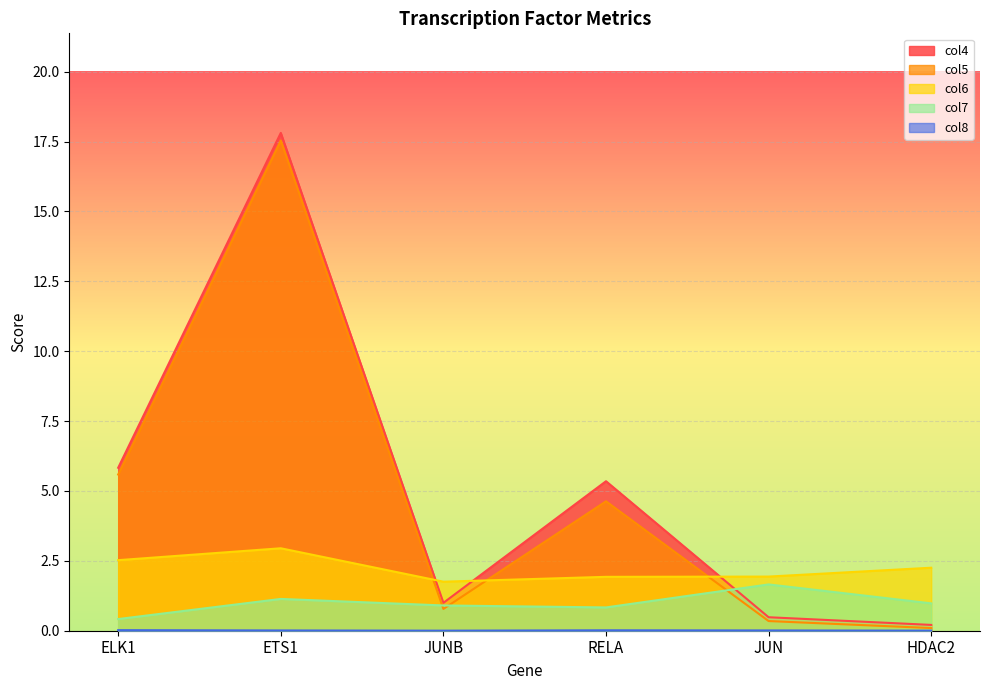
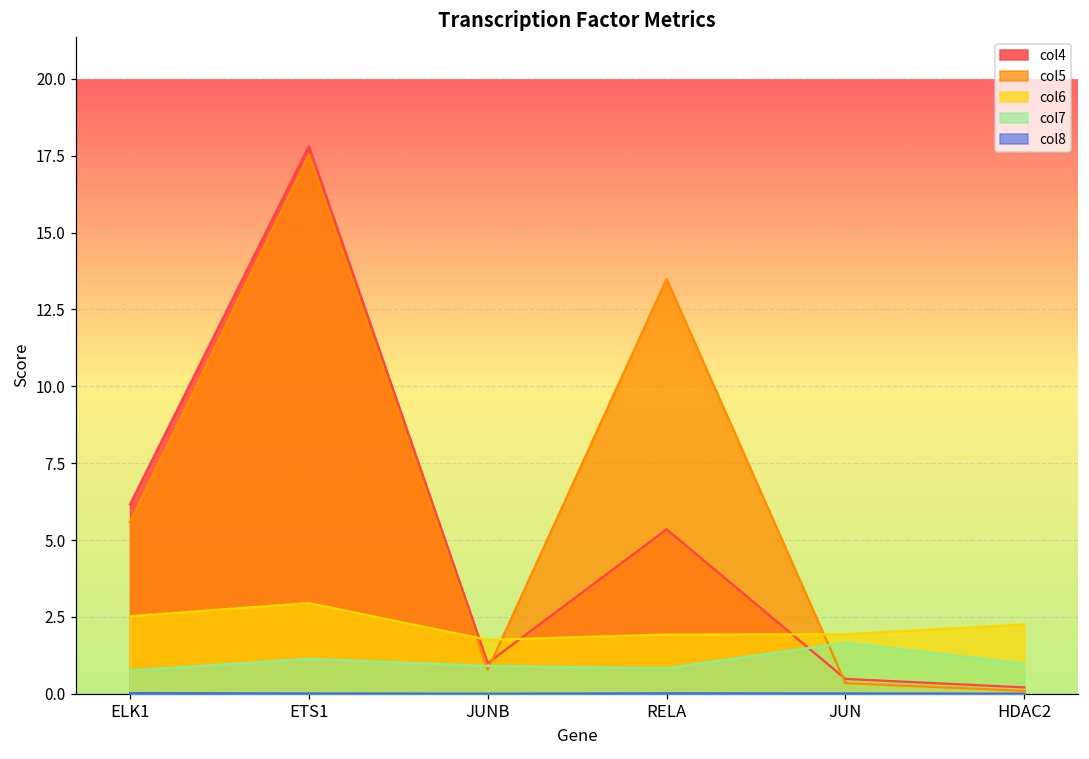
  {
    "col4": {
-     "ELK1": 5.8,
+     "ELK1": 6.2,
      "ETS1": 17.8,
      "JUNB": 1.0,
      "RELA": 5.3,
      "JUN": 0.5,
      "HDAC2": 0.2
    },
    "col5": {
      "ELK1": 5.6,
      "ETS1": 17.5,
      "JUNB": 0.8,
-     "RELA": 4.6,
+     "RELA": 13.5,
      "JUN": 0.3
    },
    "col6": {
      "ELK1": 2.5,
      "ETS1": 2.9,
      "JUNB": 1.8,
      "RELA": 1.9,
      "JUN": 1.9,
      "HDAC2": 2.3
    },
    "col7": {
-     "ELK1": 0.4,
+     "ELK1": 0.8,
      "ETS1": 1.1,
      "JUNB": 0.9,
      "RELA": 0.8,
      "JUN": 1.7,
      "HDAC2": 1.0
    },
    "col8": {
      "ELK1": 0.0,
      "ETS1": 0.0,
      "JUNB": 0.0,
      "RELA": 0.0,
      "JUN": 0.0
    }
  }
